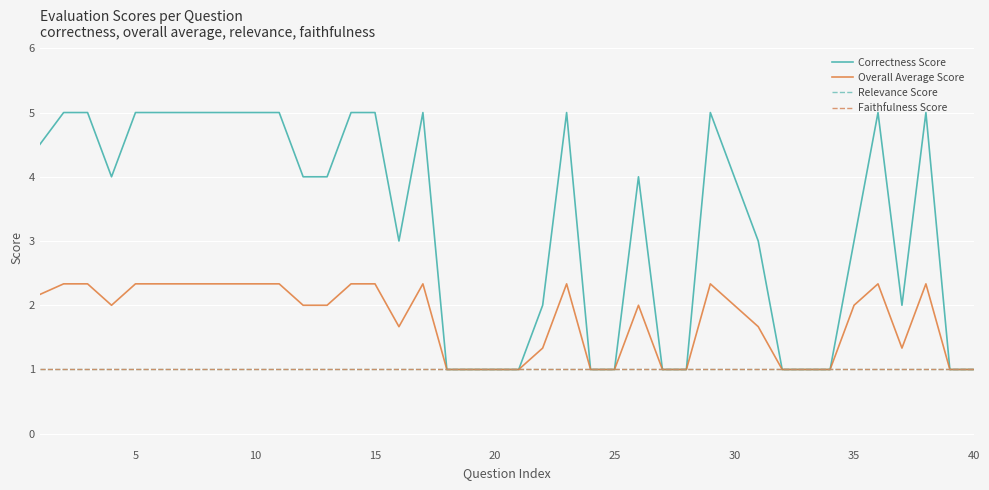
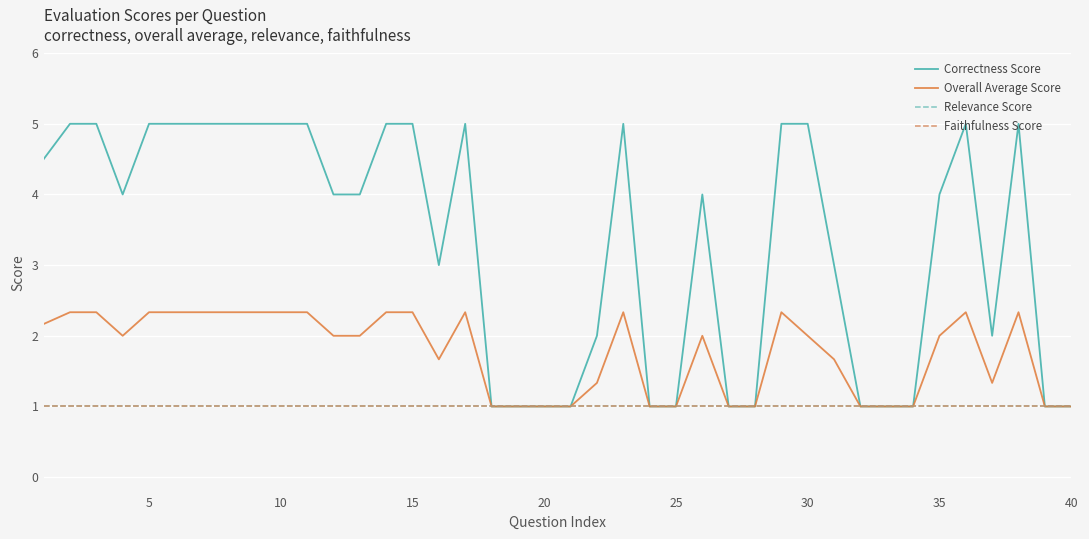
  {
    "Correctness Score": {
      "5": 5,
      "10": 5,
      "15": 5,
-     "30": 4,
-     "35": 3
+     "30": 5,
+     "35": 4
    }
  }
